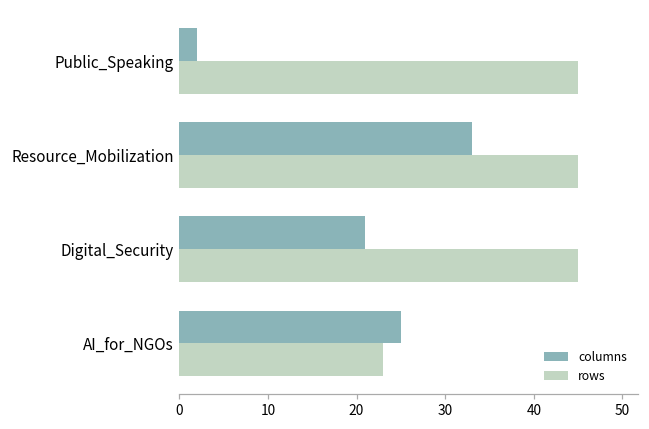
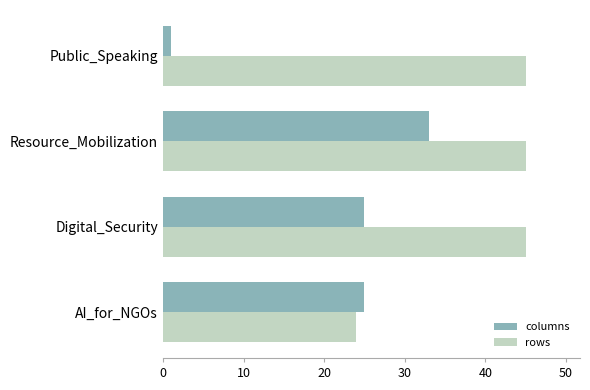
  {
    "columns": {
-     "Public_Speaking": 2,
+     "Public_Speaking": 1,
      "Resource_Mobilization": 33,
-     "Digital_Security": 21,
+     "Digital_Security": 25,
      "AI_for_NGOs": 25
    },
    "rows": {
      "Public_Speaking": 45,
      "Resource_Mobilization": 45,
      "Digital_Security": 45,
-     "AI_for_NGOs": 23
+     "AI_for_NGOs": 24
    }
  }
